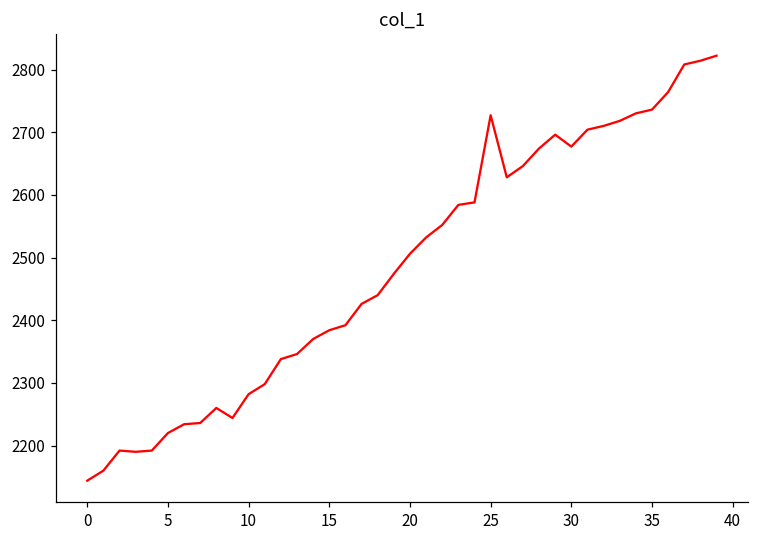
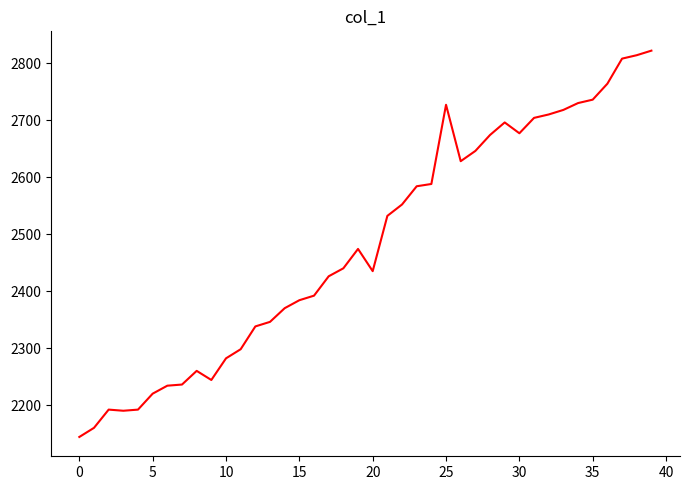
  {
    "0": 2140,
    "5": 2220,
    "10": 2280,
    "15": 2380,
-   "20": 2510,
+   "20": 2440,
    "25": 2730,
    "30": 2680,
    "35": 2740
  }
